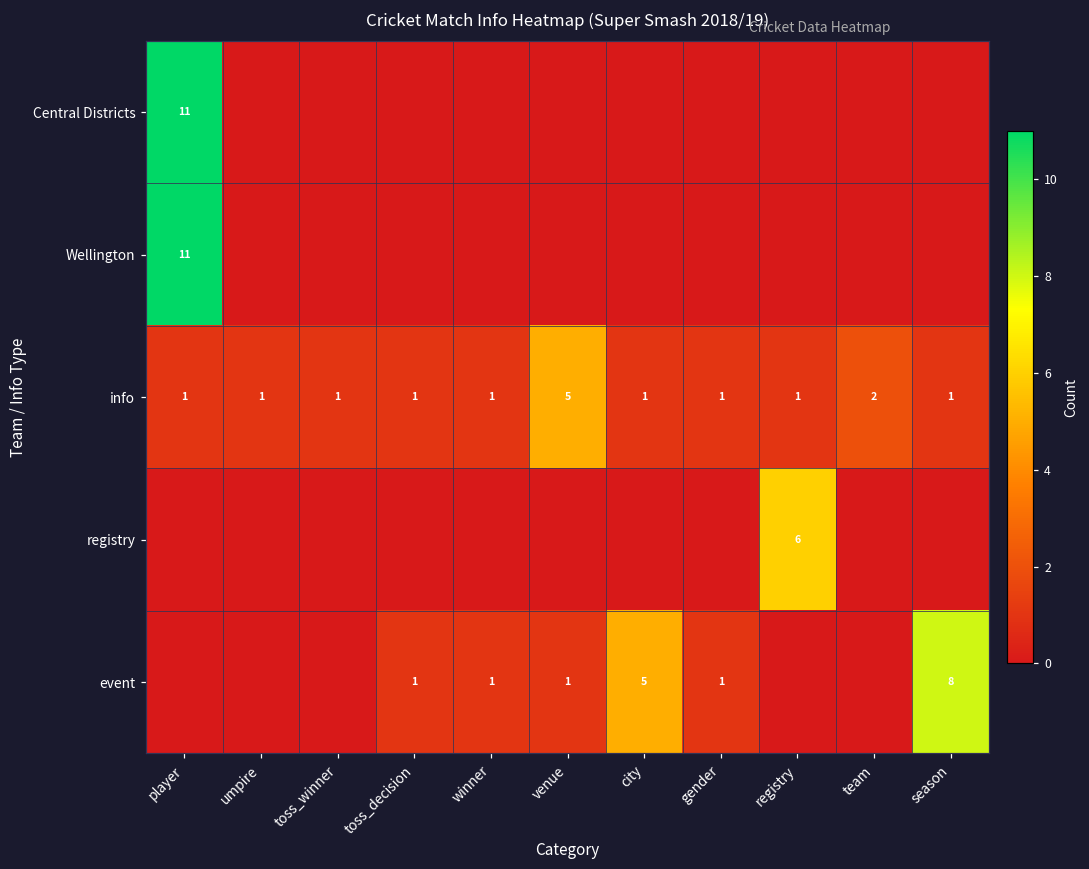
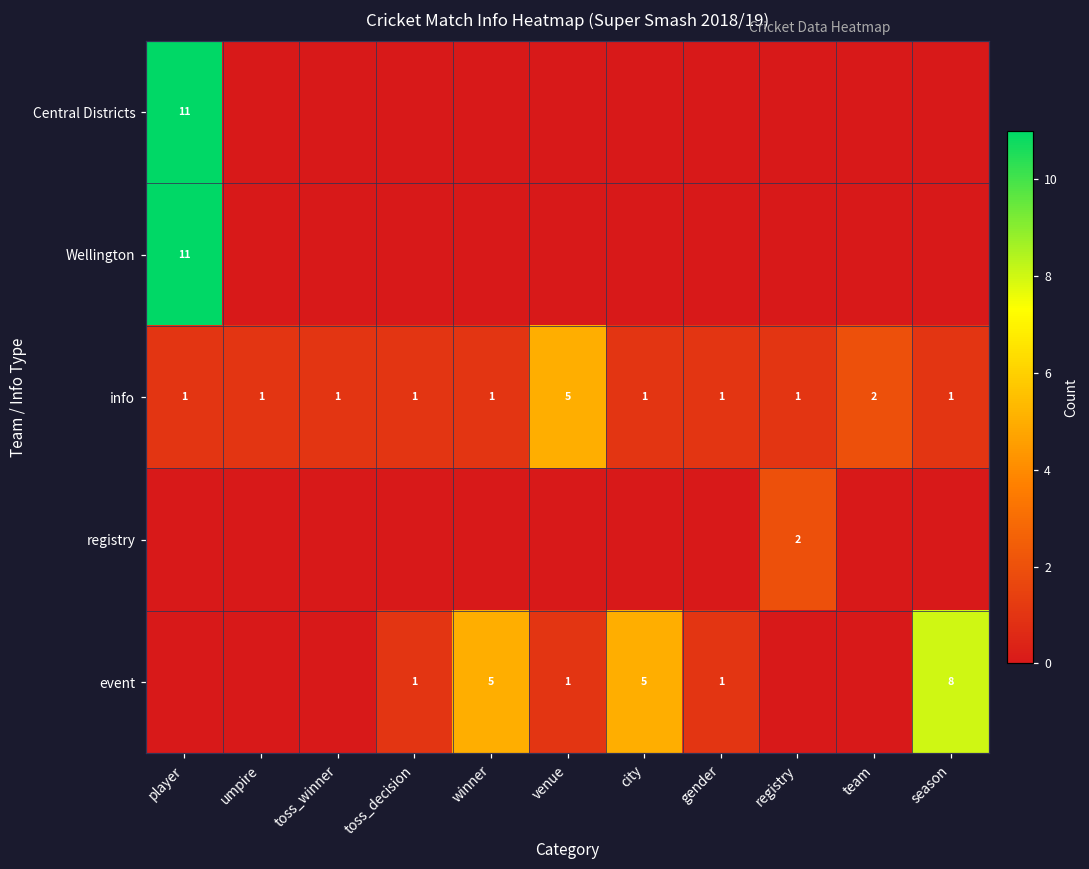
  {
    "Central Districts": {
      "player": 11
    },
    "Wellington": {
      "player": 11
    },
    "info": {
      "player": 1,
      "umpire": 1,
      "toss_winner": 1,
      "toss_decision": 1,
      "winner": 1,
      "venue": 5,
      "city": 1,
      "gender": 1,
      "registry": 1,
      "team": 2,
      "season": 1
    },
    "registry": {
-     "registry": 6
+     "registry": 2
    },
    "event": {
      "toss_decision": 1,
-     "winner": 1,
+     "winner": 5,
      "venue": 1,
      "city": 5,
      "gender": 1,
      "season": 8
    }
  }
